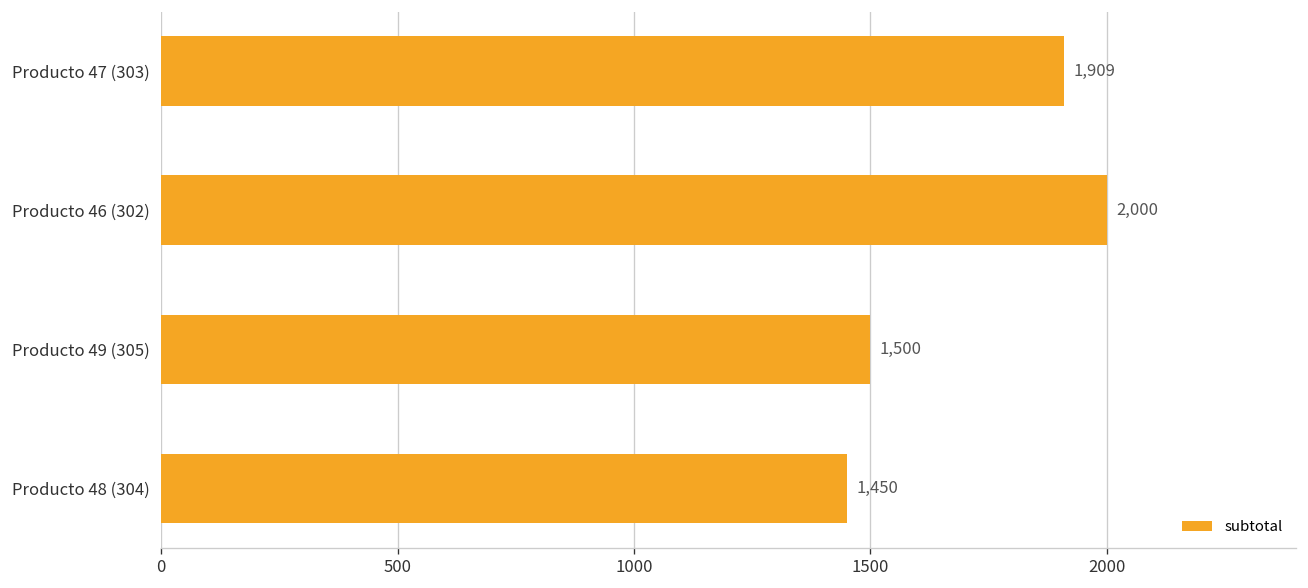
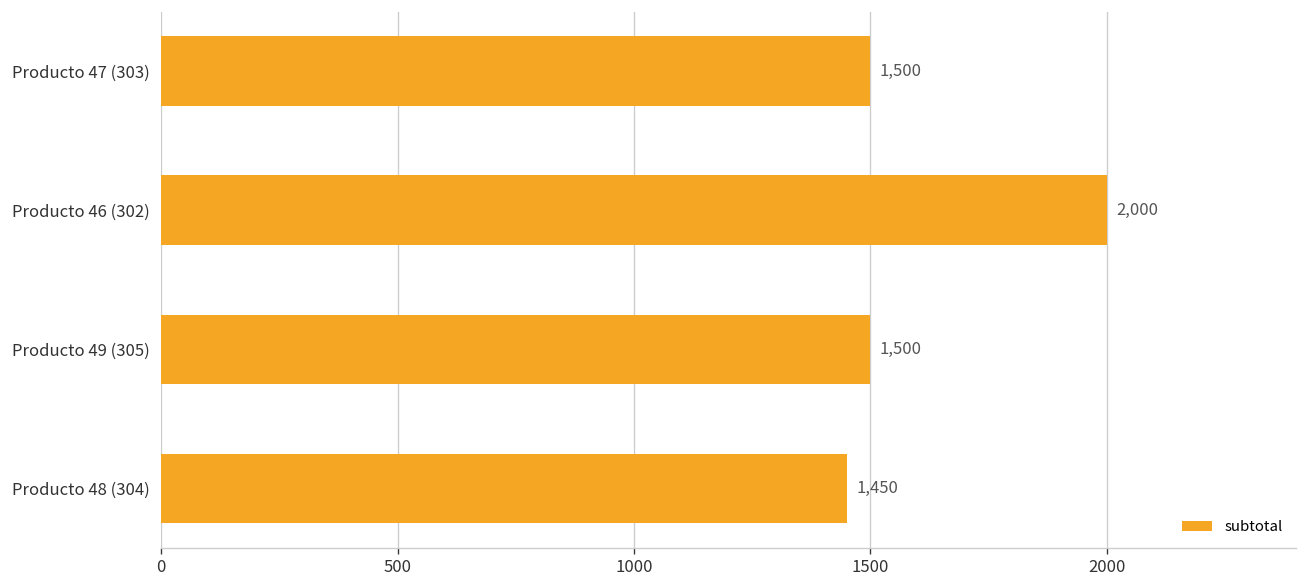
  {
-   "Producto 47 (303)": "1,909",
+   "Producto 47 (303)": "1,500",
    "Producto 46 (302)": "2,000",
    "Producto 49 (305)": "1,500",
    "Producto 48 (304)": "1,450"
  }
